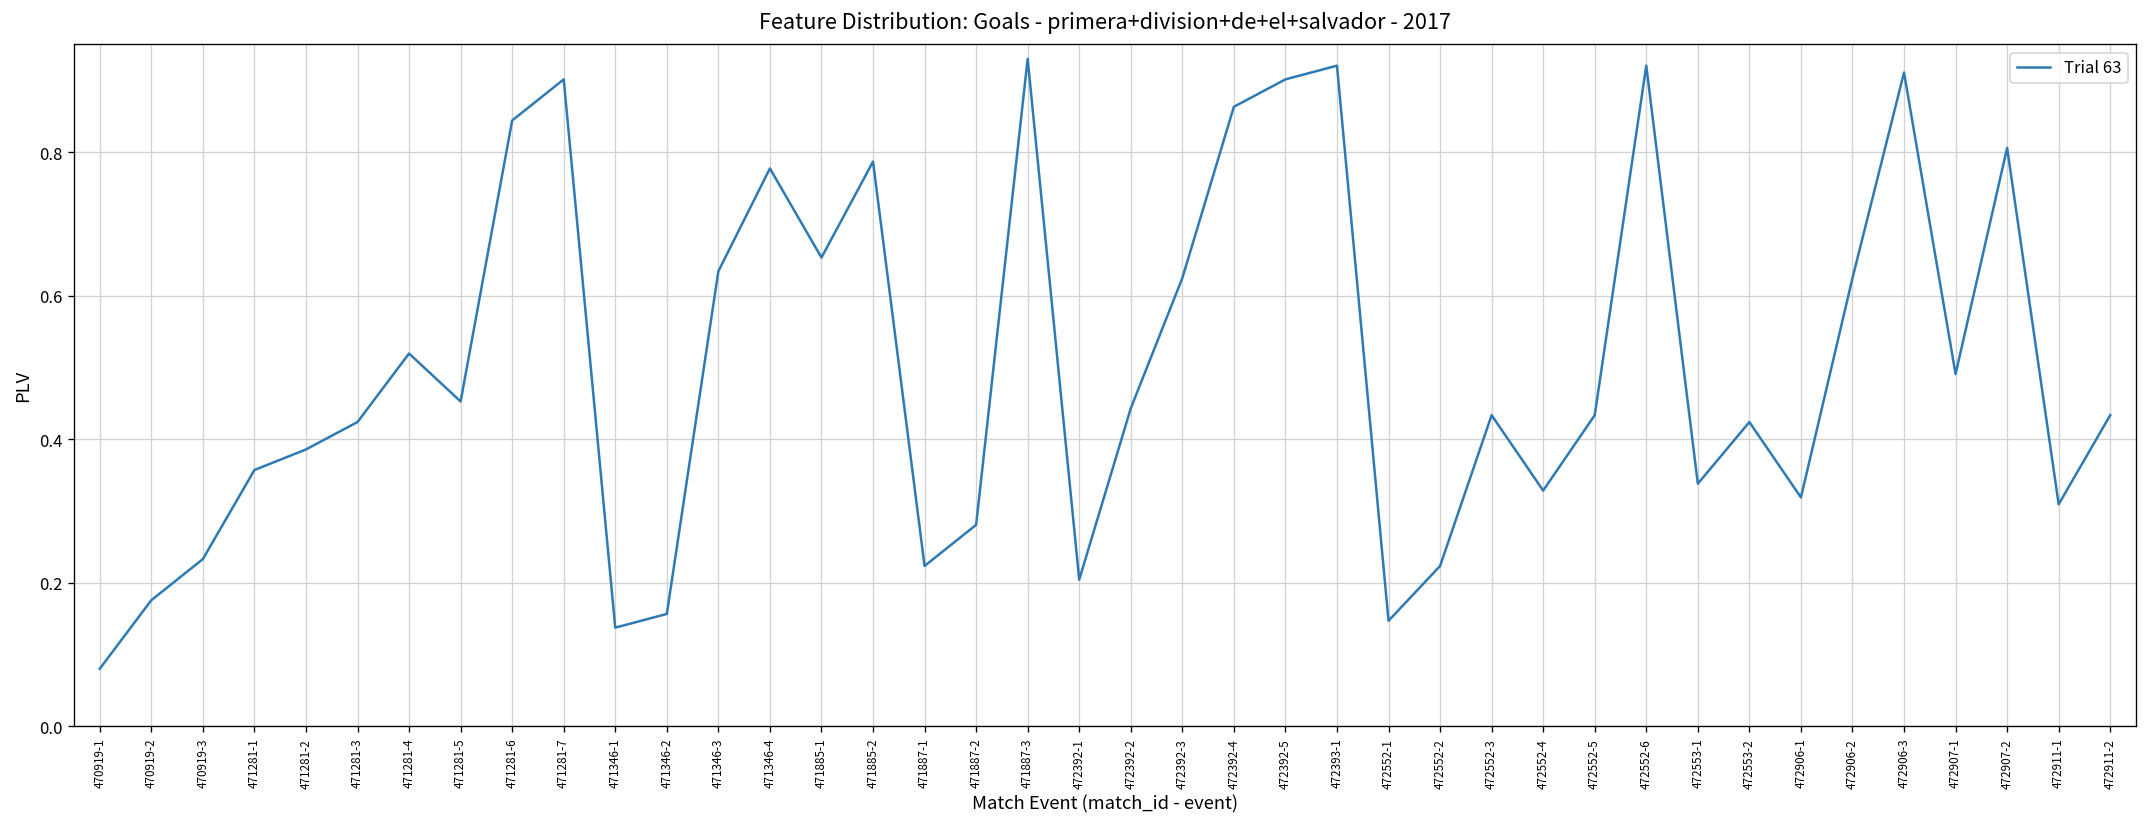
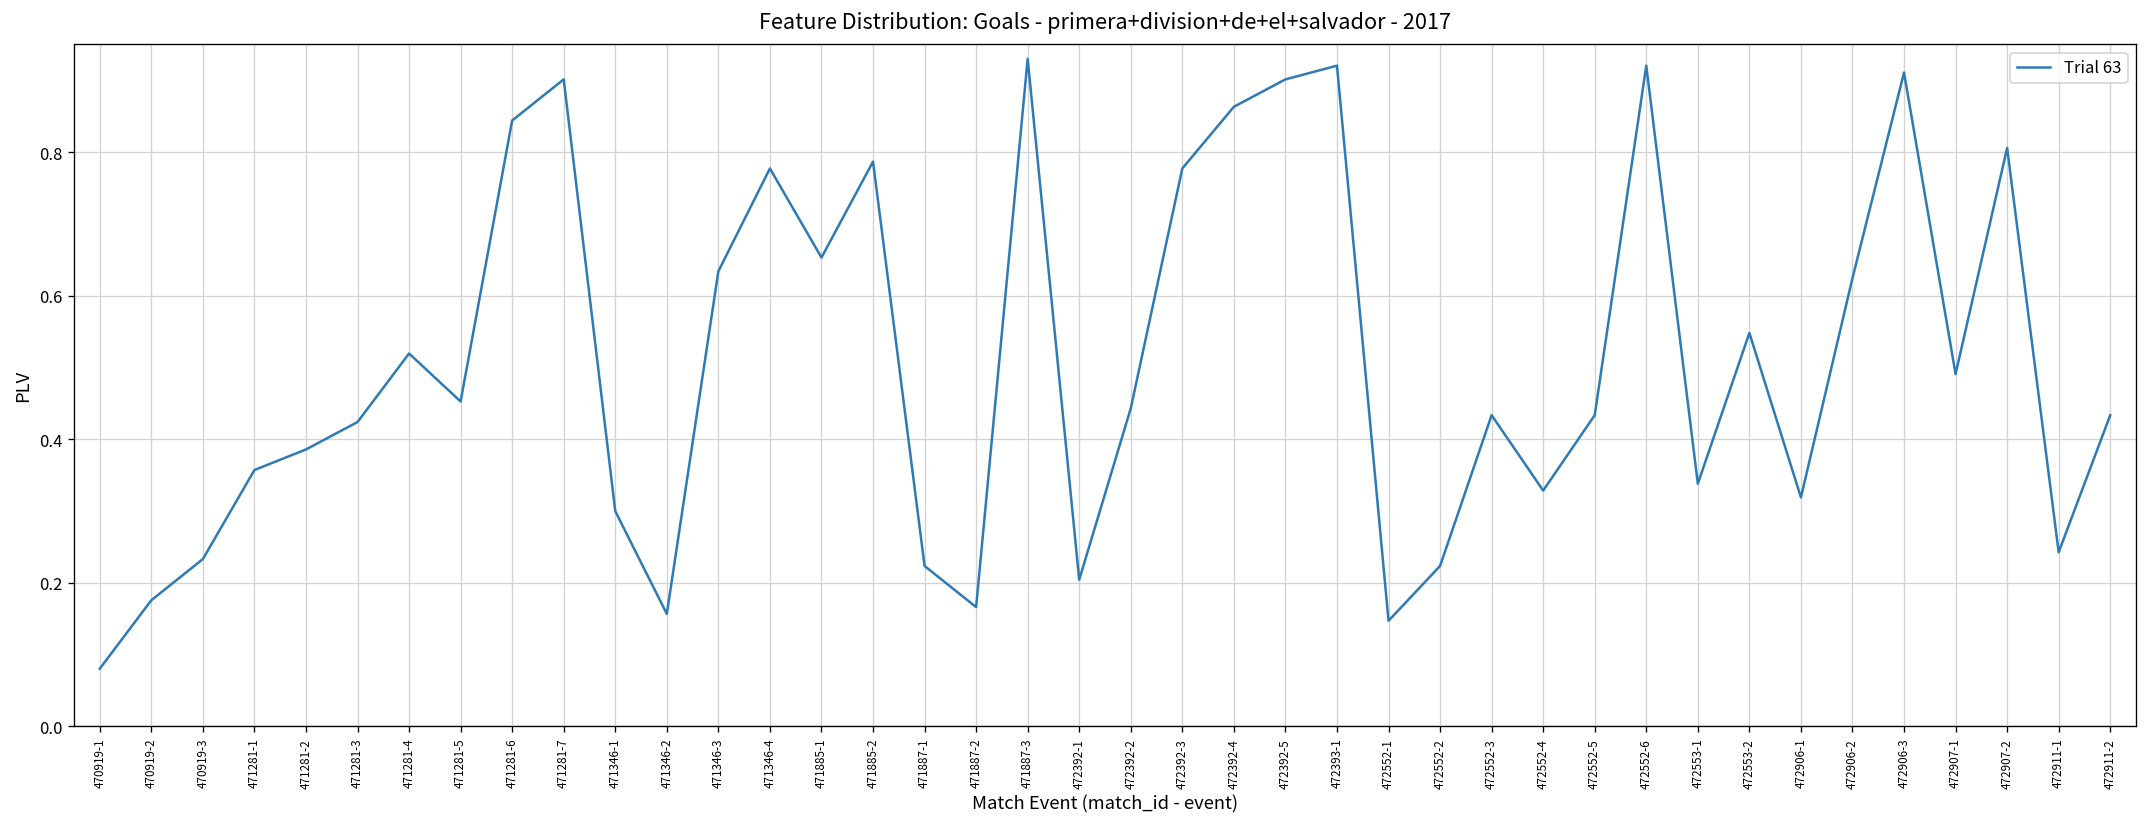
  {
    "470919-1": 0.08,
    "470919-2": 0.18,
    "470919-3": 0.23,
    "471281-1": 0.36,
    "471281-2": 0.39,
    "471281-3": 0.42,
    "471281-4": 0.52,
    "471281-5": 0.45,
    "471281-6": 0.84,
    "471281-7": 0.90,
-   "471346-1": 0.14,
+   "471346-1": 0.30,
    "471346-2": 0.16,
    "471346-3": 0.63,
    "471346-4": 0.78,
    "471885-1": 0.65,
    "471885-2": 0.79,
    "471887-1": 0.22,
-   "471887-2": 0.28,
+   "471887-2": 0.17,
    "471887-3": 0.93,
    "472392-1": 0.20,
    "472392-2": 0.44,
-   "472392-3": 0.62,
+   "472392-3": 0.78,
    "472392-4": 0.86,
    "472392-5": 0.90,
    "472393-1": 0.92,
    "472552-1": 0.15,
    "472552-2": 0.22,
    "472552-3": 0.43,
    "472552-4": 0.33,
    "472552-5": 0.43,
    "472552-6": 0.92,
    "472553-1": 0.34,
-   "472553-2": 0.42,
+   "472553-2": 0.55,
    "472906-1": 0.32,
    "472906-2": 0.62,
    "472906-3": 0.91,
    "472907-1": 0.49,
    "472907-2": 0.81,
-   "472911-1": 0.31,
+   "472911-1": 0.24,
    "472911-2": 0.43
  }
